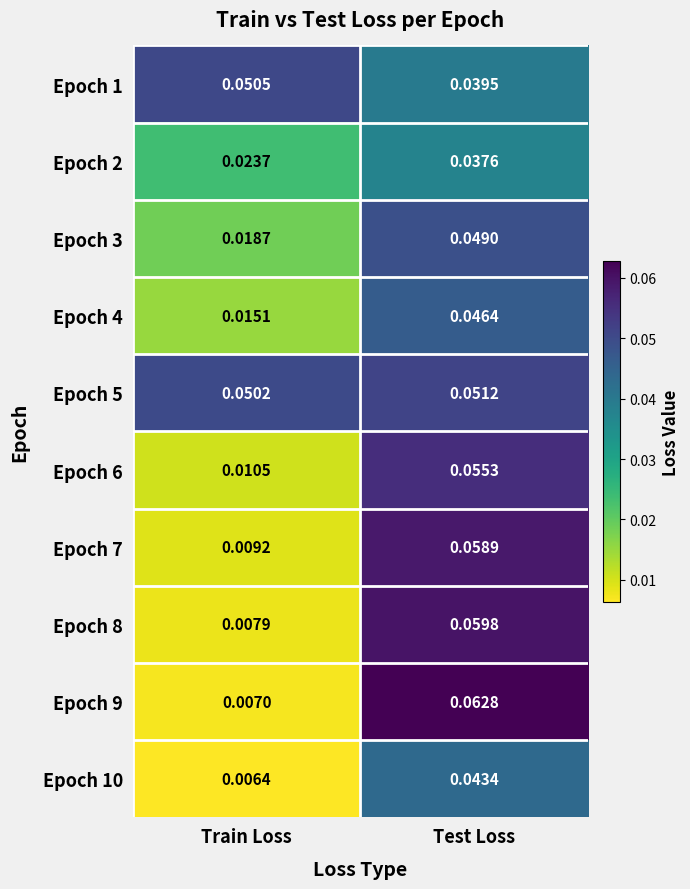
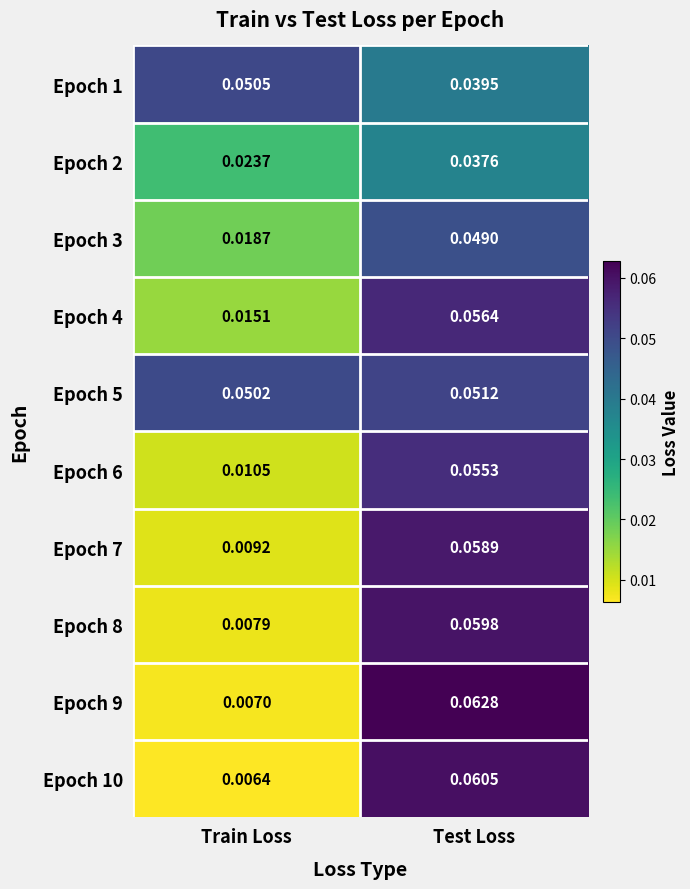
  {
    "Epoch 1": {
      "Train Loss": 0.0505,
      "Test Loss": 0.0395
    },
    "Epoch 2": {
      "Train Loss": 0.0237,
      "Test Loss": 0.0376
    },
    "Epoch 3": {
      "Train Loss": 0.0187,
      "Test Loss": 0.0490
    },
    "Epoch 4": {
      "Train Loss": 0.0151,
-     "Test Loss": 0.0464
+     "Test Loss": 0.0564
    },
    "Epoch 5": {
      "Train Loss": 0.0502,
      "Test Loss": 0.0512
    },
    "Epoch 6": {
      "Train Loss": 0.0105,
      "Test Loss": 0.0553
    },
    "Epoch 7": {
      "Train Loss": 0.0092,
      "Test Loss": 0.0589
    },
    "Epoch 8": {
      "Train Loss": 0.0079,
      "Test Loss": 0.0598
    },
    "Epoch 9": {
      "Train Loss": 0.0070,
      "Test Loss": 0.0628
    },
    "Epoch 10": {
      "Train Loss": 0.0064,
-     "Test Loss": 0.0434
+     "Test Loss": 0.0605
    }
  }
